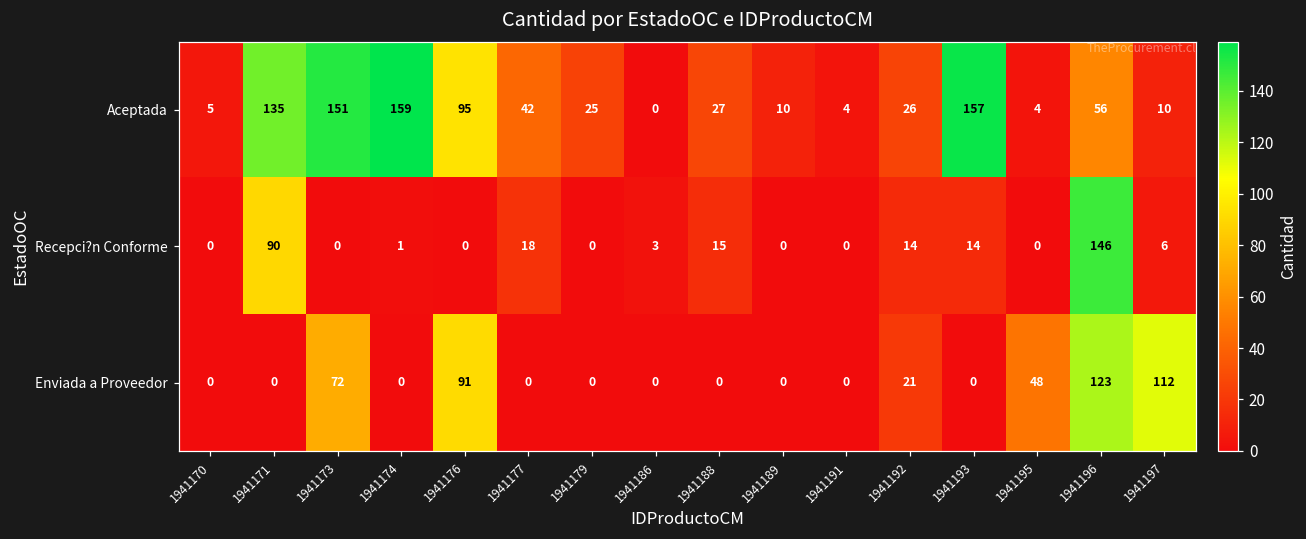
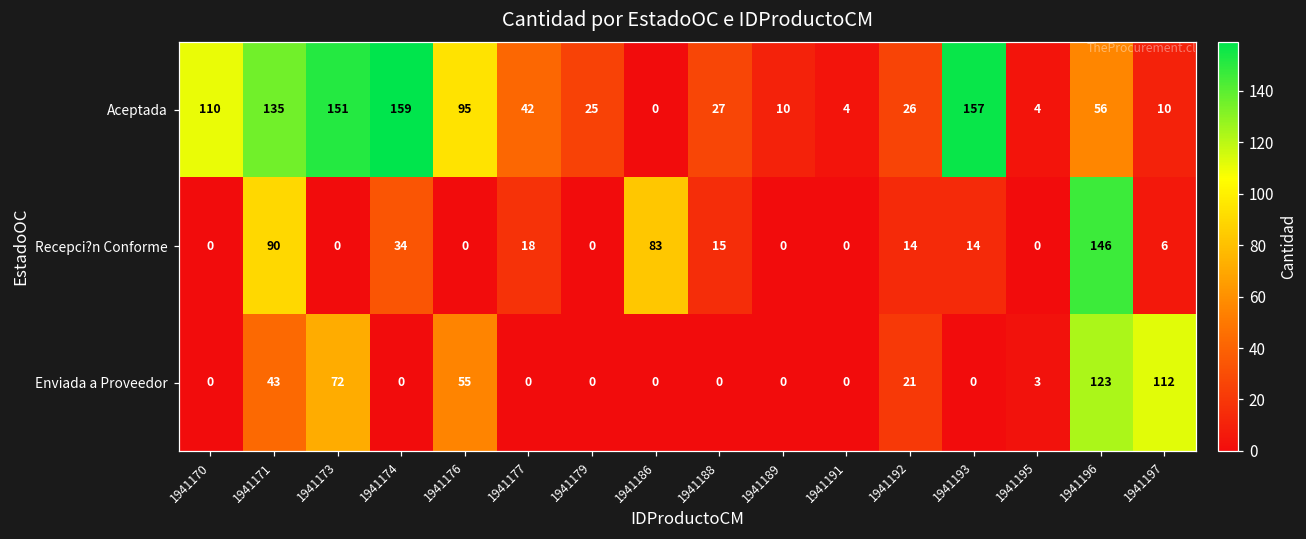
  {
    "Aceptada": {
-     "1941170": 5,
+     "1941170": 110,
      "1941171": 135,
      "1941173": 151,
      "1941174": 159,
      "1941176": 95,
      "1941177": 42,
      "1941179": 25,
      "1941186": 0,
      "1941188": 27,
      "1941189": 10,
      "1941191": 4,
      "1941192": 26,
      "1941193": 157,
      "1941195": 4,
      "1941196": 56
    },
    "Recepci?n Conforme": {
      "1941170": 0,
      "1941171": 90,
      "1941173": 0,
-     "1941174": 1,
+     "1941174": 34,
      "1941176": 0,
      "1941177": 18,
      "1941179": 0,
-     "1941186": 3,
+     "1941186": 83,
      "1941188": 15,
      "1941189": 0,
      "1941191": 0,
      "1941192": 14,
      "1941193": 14,
      "1941195": 0,
      "1941196": 146,
      "1941197": 6
    },
    "Enviada a Proveedor": {
      "1941170": 0,
-     "1941171": 0,
+     "1941171": 43,
      "1941173": 72,
      "1941174": 0,
-     "1941176": 91,
+     "1941176": 55,
      "1941177": 0,
      "1941179": 0,
      "1941186": 0,
      "1941188": 0,
      "1941189": 0,
      "1941191": 0,
      "1941192": 21,
      "1941193": 0,
-     "1941195": 48,
+     "1941195": 3,
      "1941196": 123,
      "1941197": 112
    }
  }
